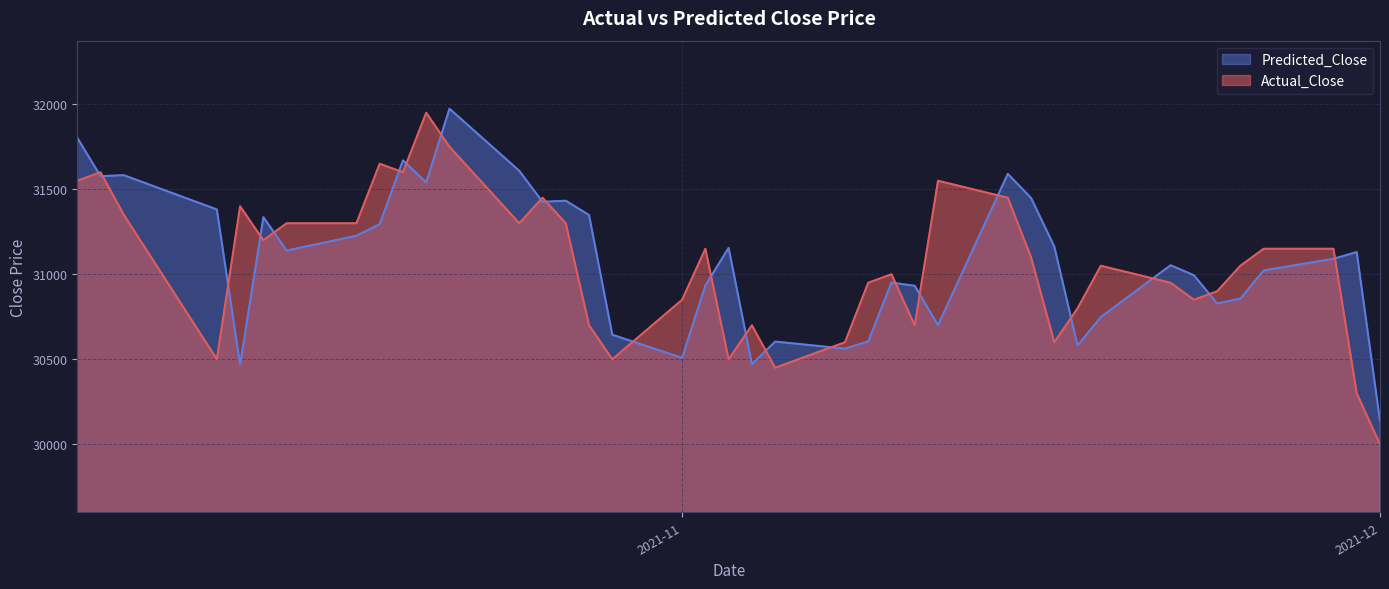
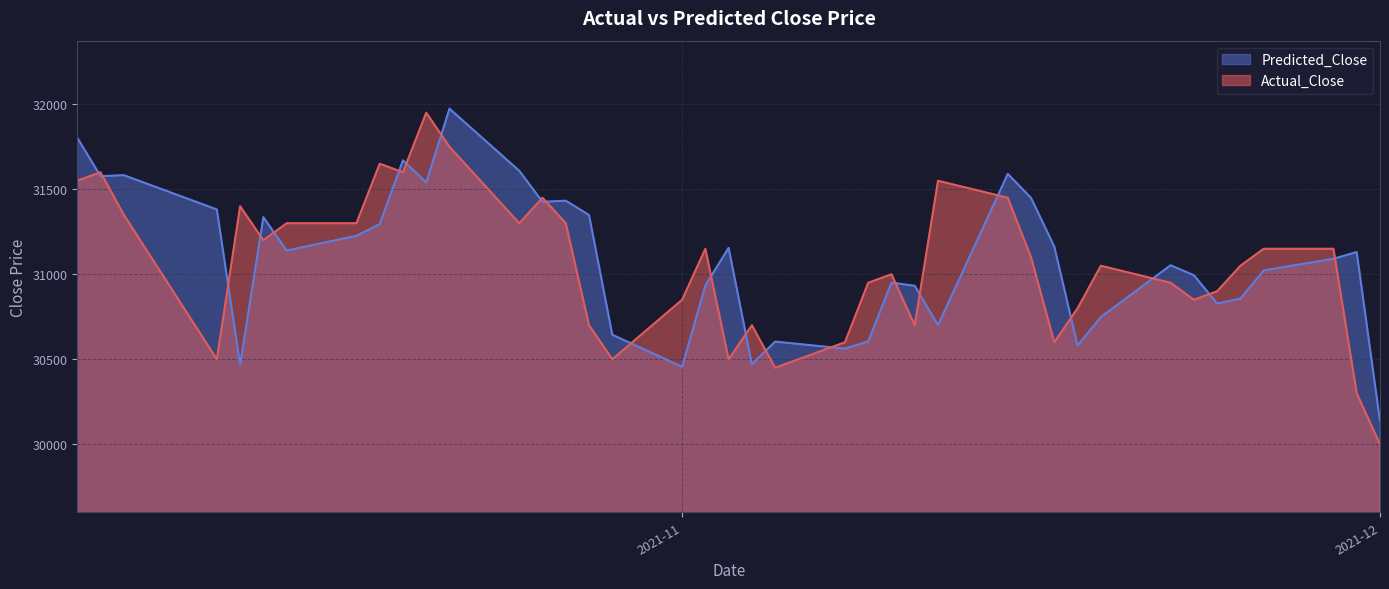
  {
    "Predicted_Close": {
-     "2021-11": 30510,
+     "2021-11": 30460,
      "2021-12": 30140
    },
    "Actual_Close": {
      "2021-11": 30850,
      "2021-12": 30000
    }
  }
